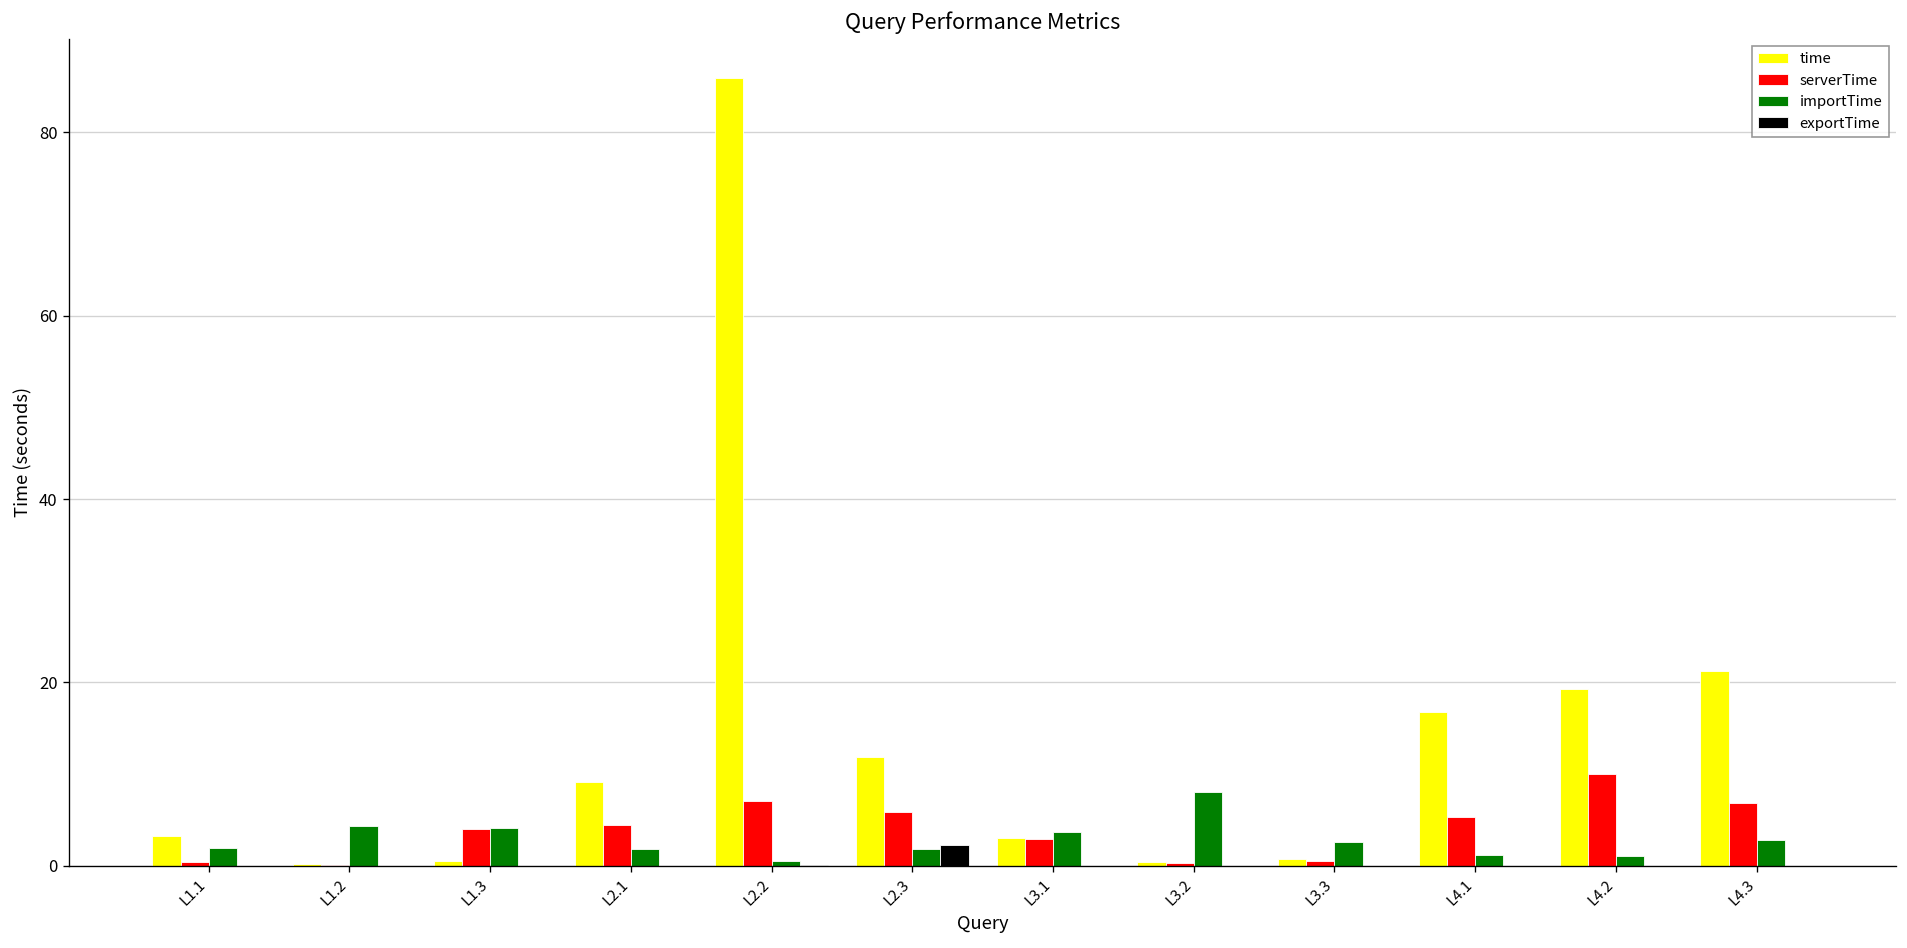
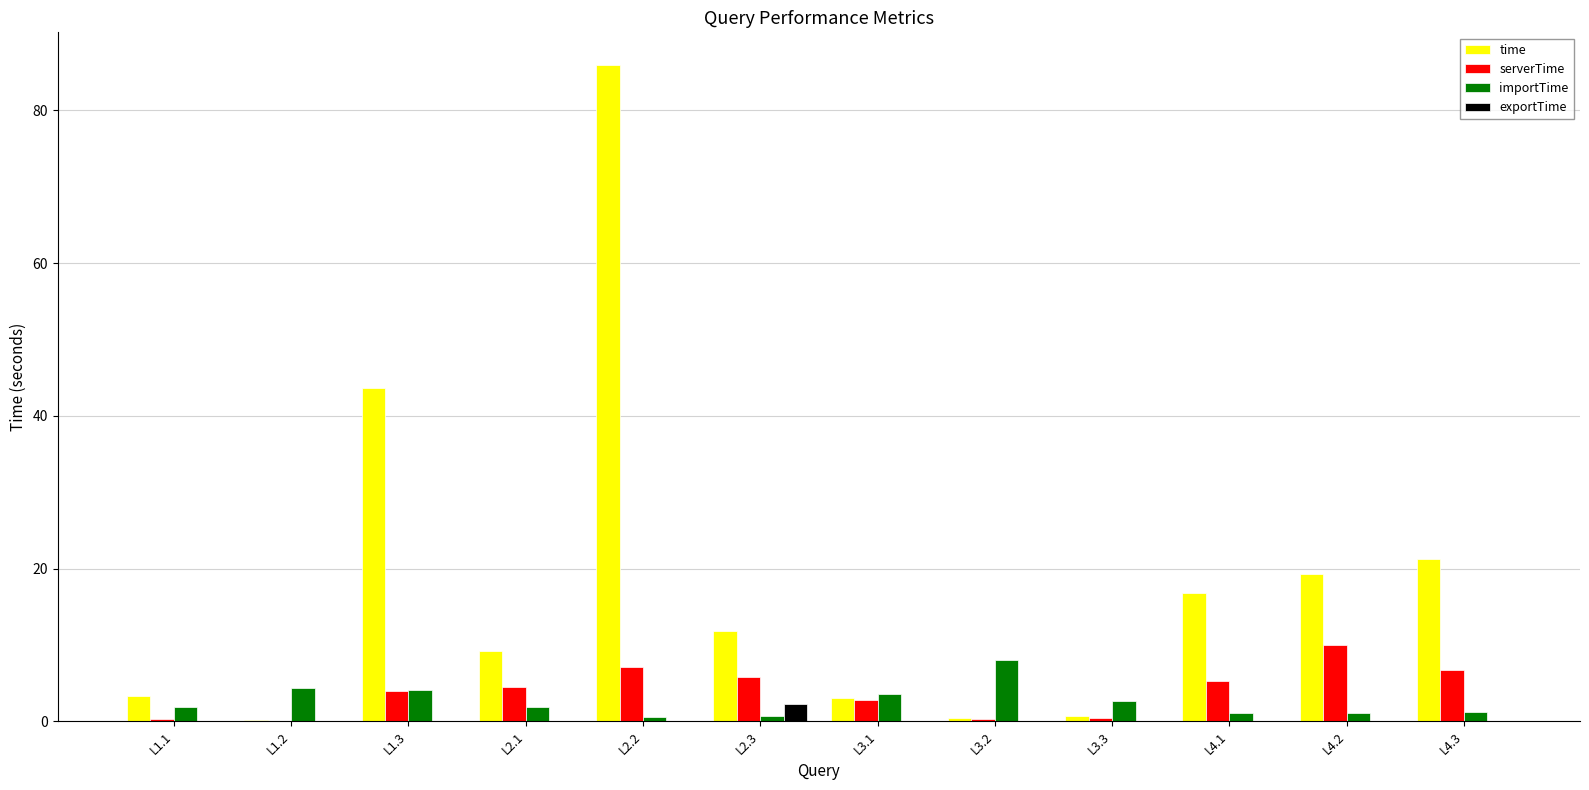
  {
    "time": {
      "L1.1": 3,
-     "L1.3": 0,
+     "L1.3": 44,
      "L2.1": 9,
      "L2.2": 86,
      "L2.3": 12,
      "L3.1": 3,
      "L3.2": 0,
      "L3.3": 1,
      "L4.1": 17,
      "L4.2": 19,
      "L4.3": 21
    },
    "serverTime": {
      "L1.1": 0,
      "L1.3": 4,
      "L2.1": 4,
      "L2.2": 7,
      "L2.3": 6,
      "L3.1": 3,
      "L3.3": 0,
      "L4.1": 5,
      "L4.2": 10,
      "L4.3": 7
    },
    "importTime": {
      "L1.1": 2,
      "L1.2": 4,
      "L1.3": 4,
      "L2.1": 2,
      "L2.2": 1,
-     "L2.3": 2,
+     "L2.3": 1,
      "L3.1": 4,
      "L3.2": 8,
      "L3.3": 3,
      "L4.1": 1,
      "L4.2": 1,
-     "L4.3": 3
+     "L4.3": 1
    },
    "exportTime": {
      "L2.3": 2
    }
  }
